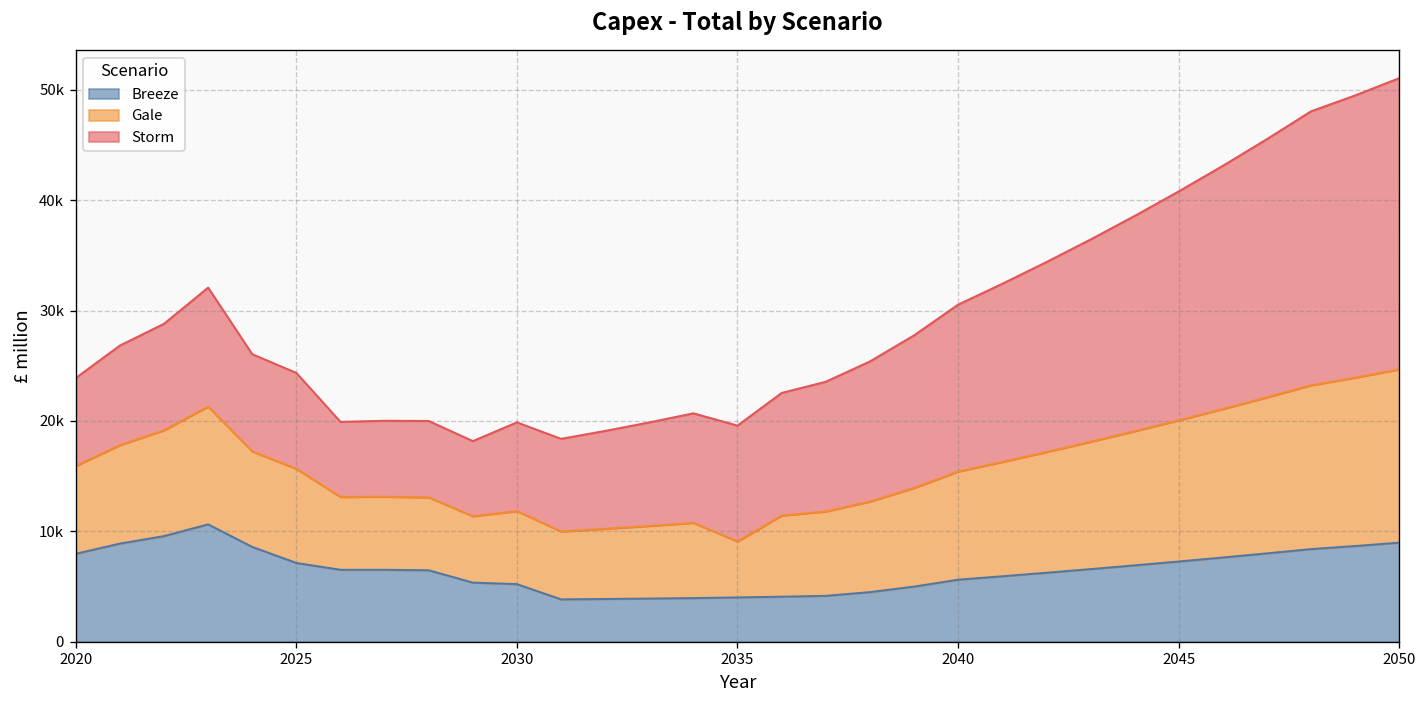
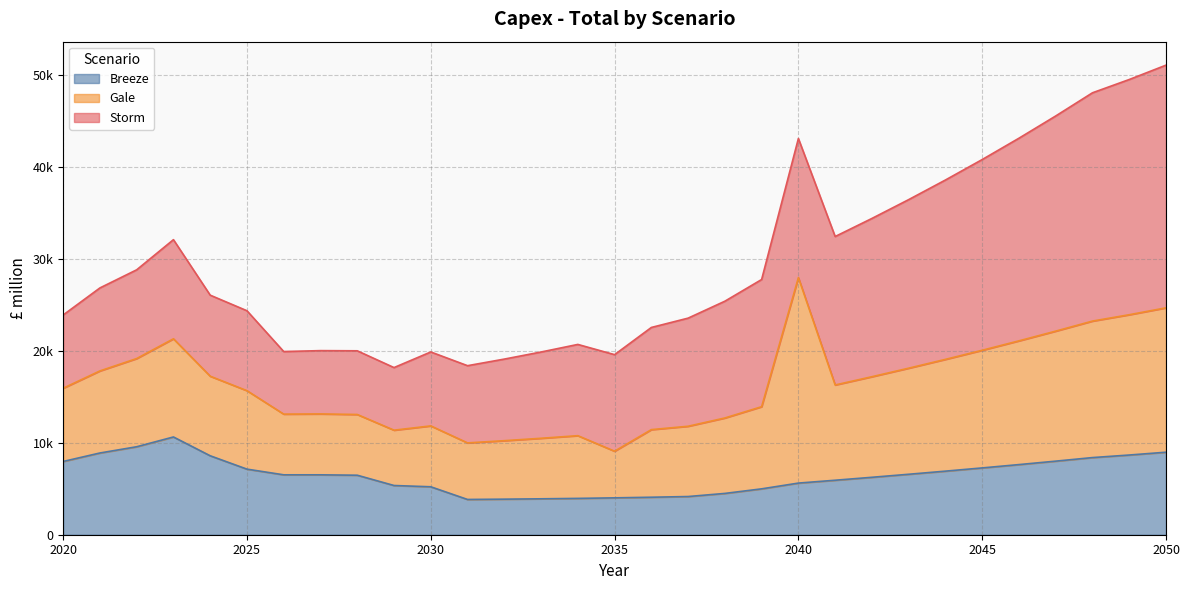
  {
    "Breeze": {
      "2020": 8000,
      "2025": 7000,
      "2030": 5000,
      "2035": 4000,
      "2040": 6000,
      "2045": 7000,
      "2050": 9000
    },
    "Gale": {
      "2020": 8000,
      "2025": 9000,
      "2030": 7000,
      "2035": 5000,
-     "2040": 10000,
+     "2040": 22000,
      "2045": 13000,
      "2050": 16000
    },
    "Storm": {
      "2020": 8000,
      "2025": 9000,
      "2030": 8000,
      "2035": 10000,
      "2040": 15000,
      "2045": 21000,
      "2050": 26000
    }
  }
